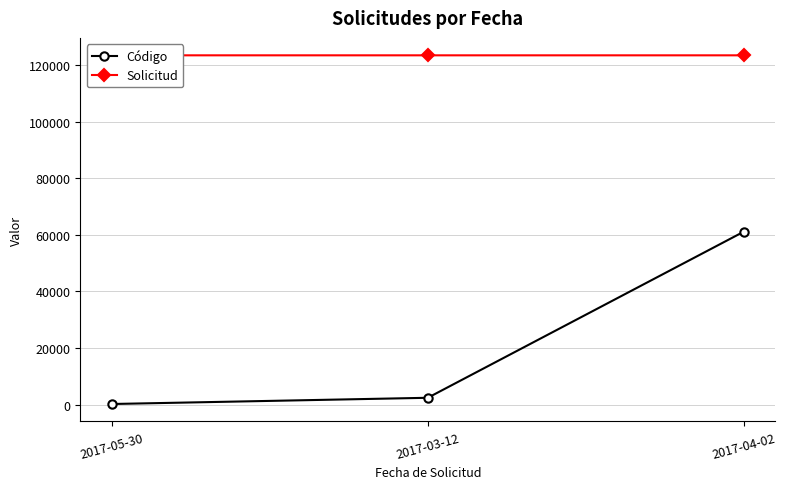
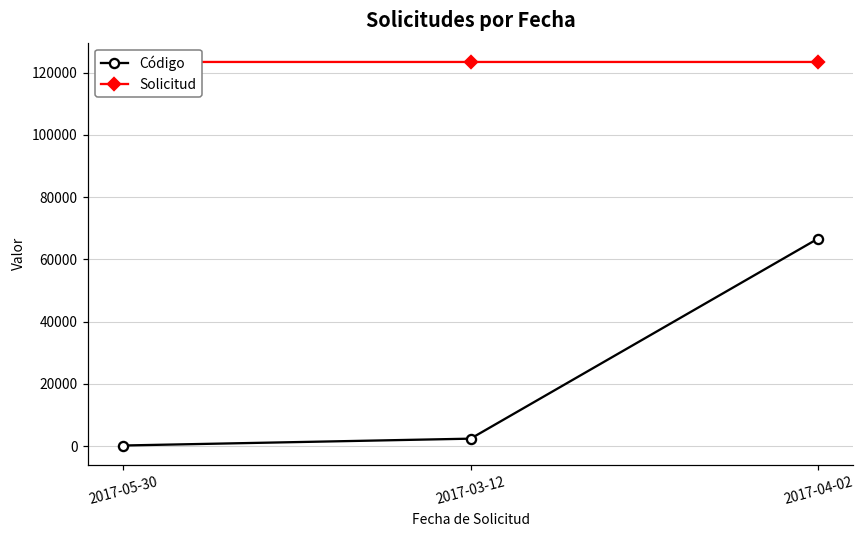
  {
    "Código": {
      "2017-05-30": 0,
      "2017-03-12": 2000,
-     "2017-04-02": 61000
+     "2017-04-02": 67000
    },
    "Solicitud": {
      "2017-03-12": 123000,
      "2017-04-02": 123000
    }
  }
